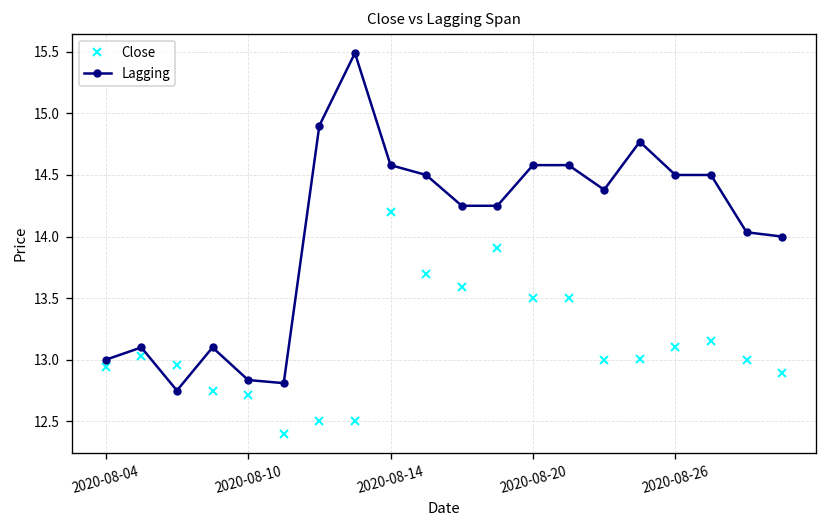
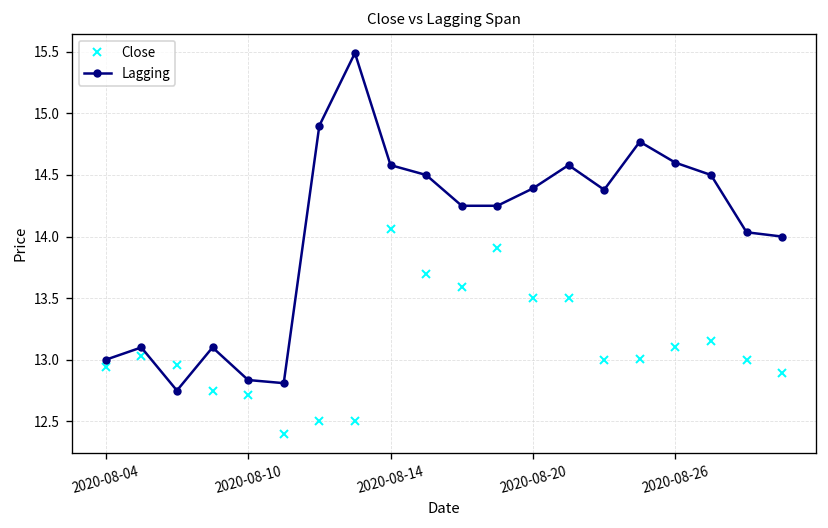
  {
    "Close": {
      "2020-08-04": 12.94,
      "2020-08-10": 12.72,
-     "2020-08-14": 14.20,
+     "2020-08-14": 14.06,
      "2020-08-20": 13.50,
      "2020-08-26": 13.10
    },
    "Lagging": {
      "2020-08-04": 13.00,
      "2020-08-10": 12.84,
      "2020-08-14": 14.58,
-     "2020-08-20": 14.58,
-     "2020-08-26": 14.5
+     "2020-08-20": 14.39,
+     "2020-08-26": 14.6
    }
  }
